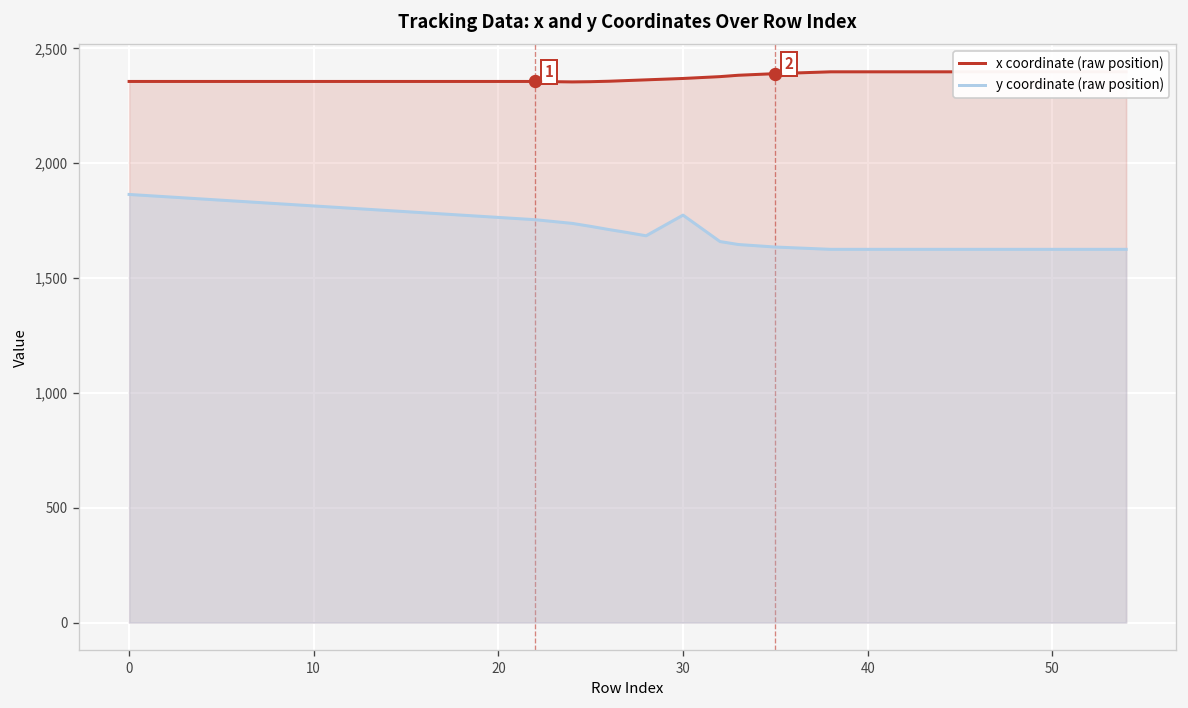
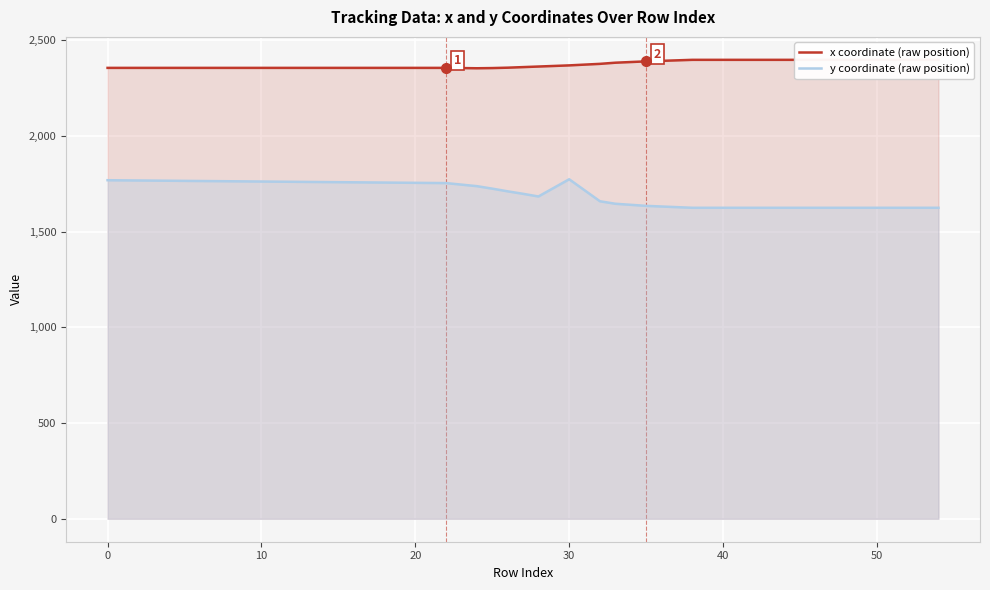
  {
    "y coordinate (raw position)": {
-     "0": "1,860",
+     "0": "1,770",
      "30": "1,770",
      "40": "1,630",
      "50": "1,630"
    }
  }
